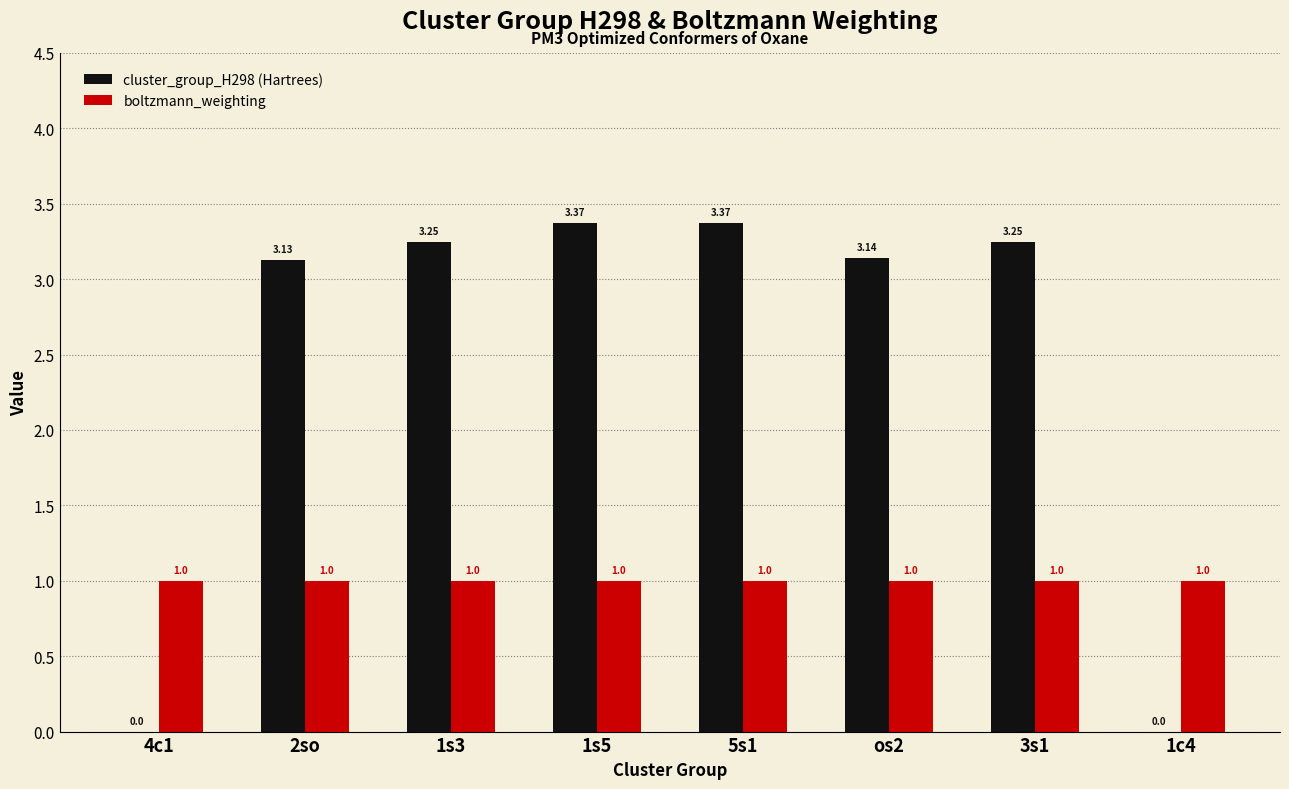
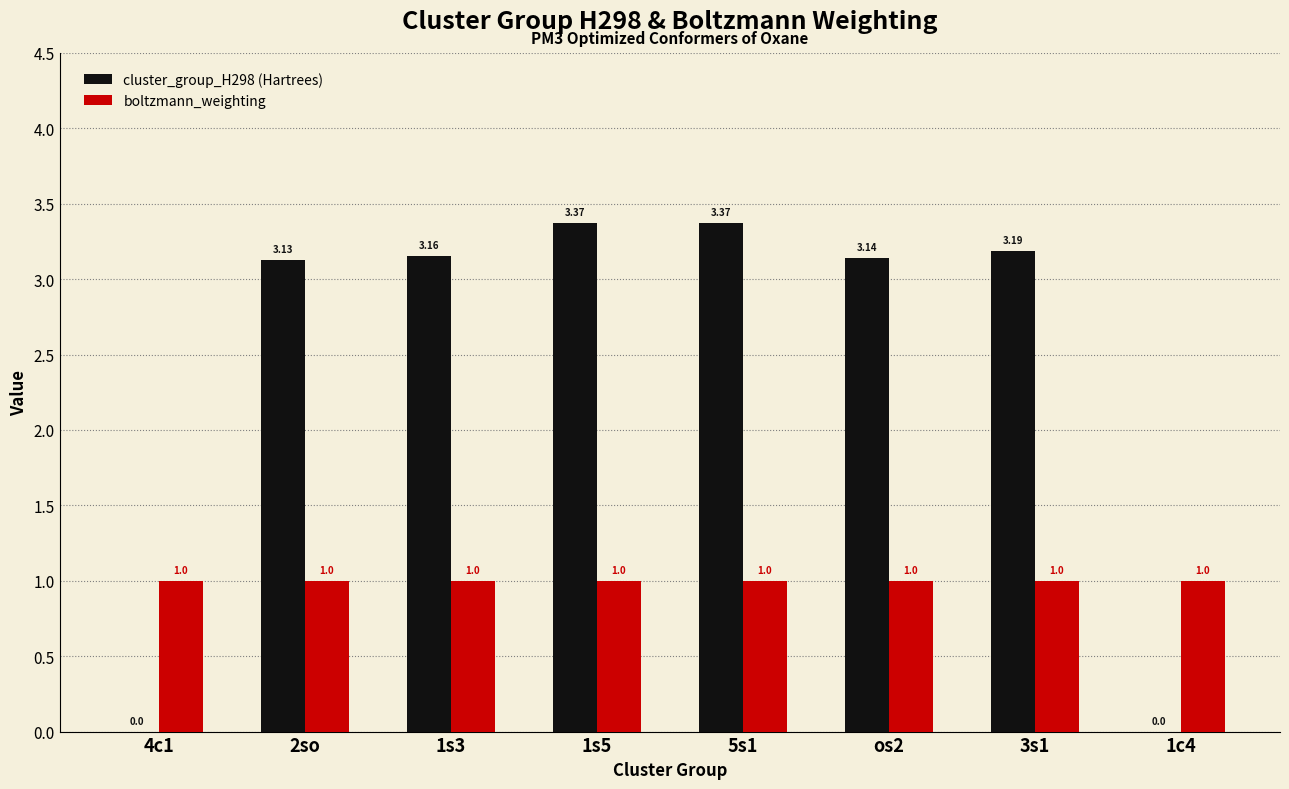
  {
    "cluster_group_H298 (Hartrees)": {
      "4c1": 0.0,
      "2so": 3.13,
-     "1s3": 3.25,
+     "1s3": 3.16,
      "1s5": 3.37,
      "5s1": 3.37,
      "os2": 3.14,
-     "3s1": 3.25,
+     "3s1": 3.19,
      "1c4": 0.0
    },
    "boltzmann_weighting": {
      "4c1": 1.0,
      "2so": 1.0,
      "1s3": 1.0,
      "1s5": 1.0,
      "5s1": 1.0,
      "os2": 1.0,
      "3s1": 1.0,
      "1c4": 1.0
    }
  }
